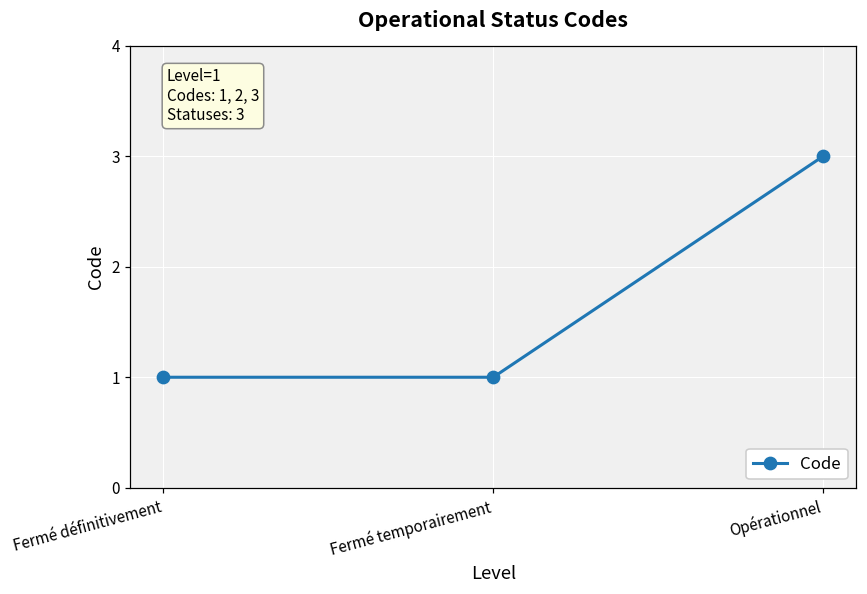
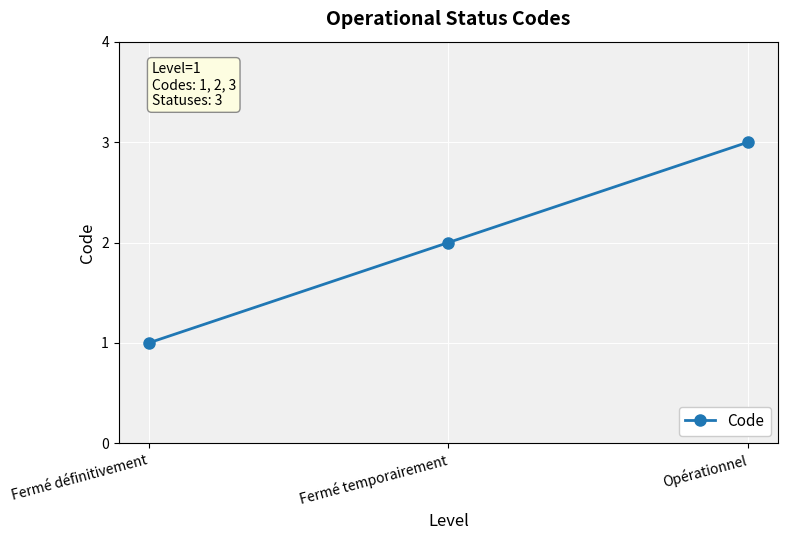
  {
    "Fermé définitivement": 1,
-   "Fermé temporairement": 1,
+   "Fermé temporairement": 2,
    "Opérationnel": 3
  }
